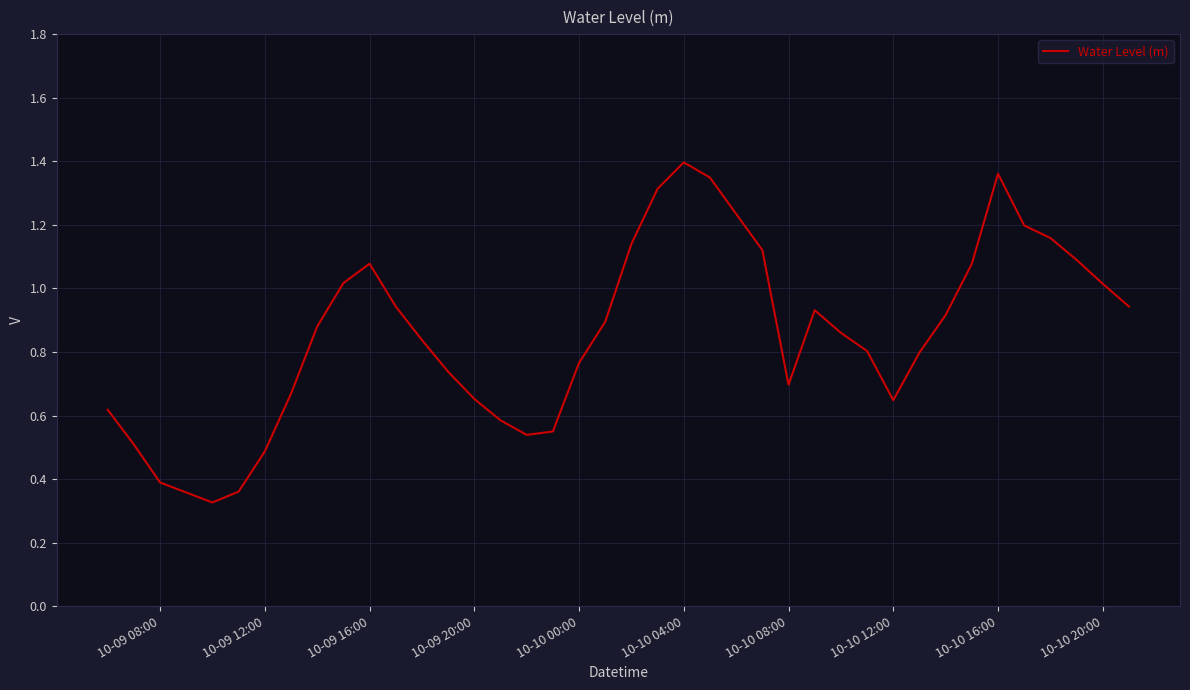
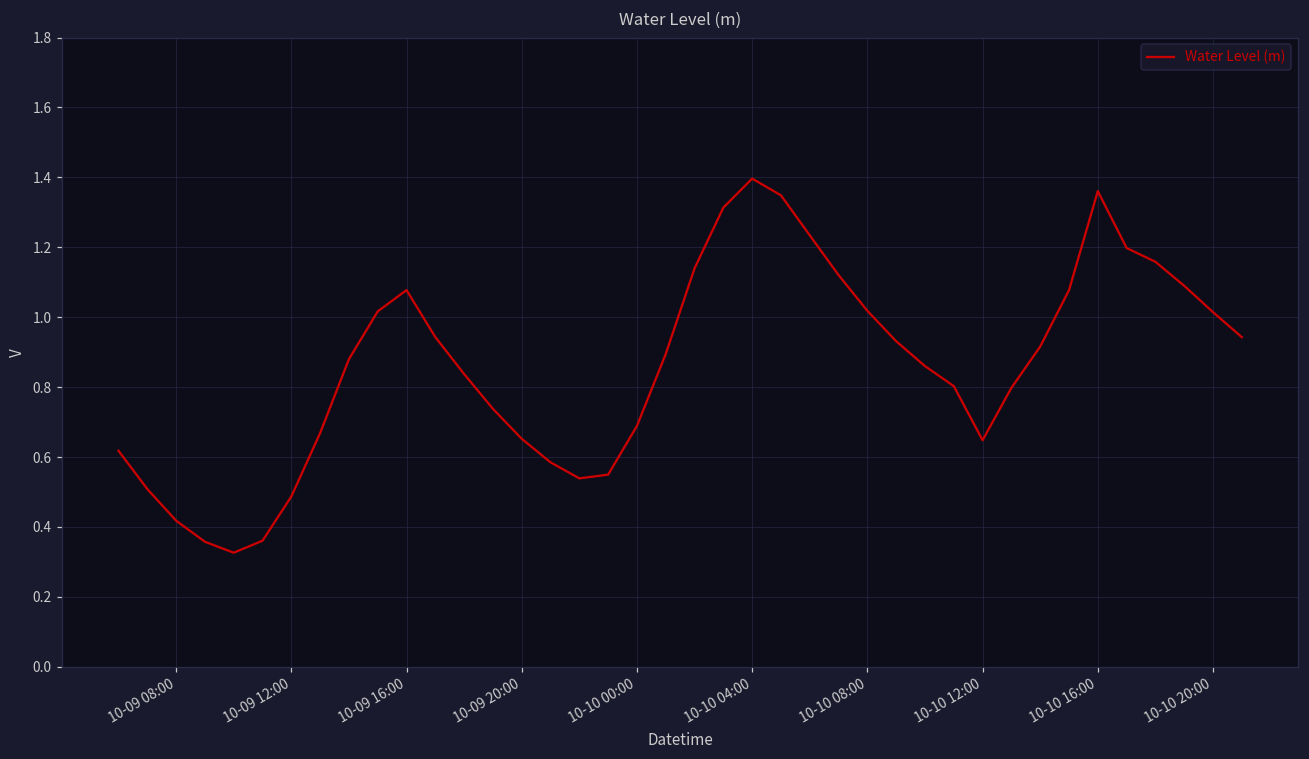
  {
-   "10-09 08:00": 0.39,
+   "10-09 08:00": 0.42,
    "10-09 12:00": 0.49,
    "10-09 16:00": 1.08,
    "10-09 20:00": 0.65,
-   "10-10 00:00": 0.77,
+   "10-10 00:00": 0.69,
    "10-10 04:00": 1.40,
-   "10-10 08:00": 0.70,
+   "10-10 08:00": 1.02,
    "10-10 12:00": 0.65,
    "10-10 16:00": 1.36,
    "10-10 20:00": 1.01
  }
